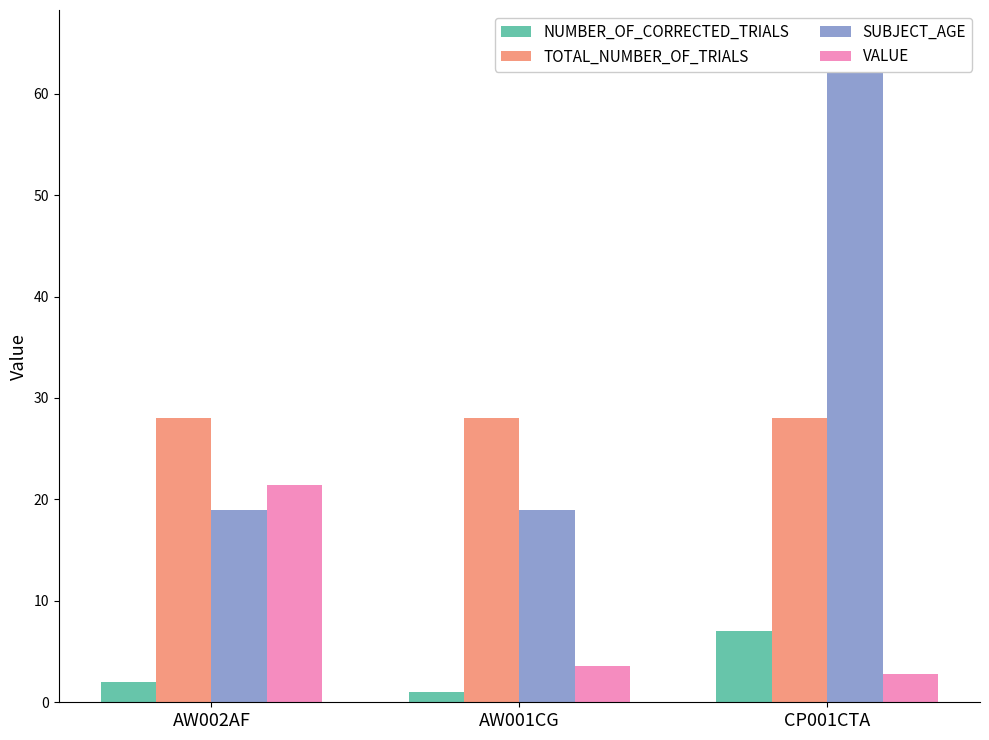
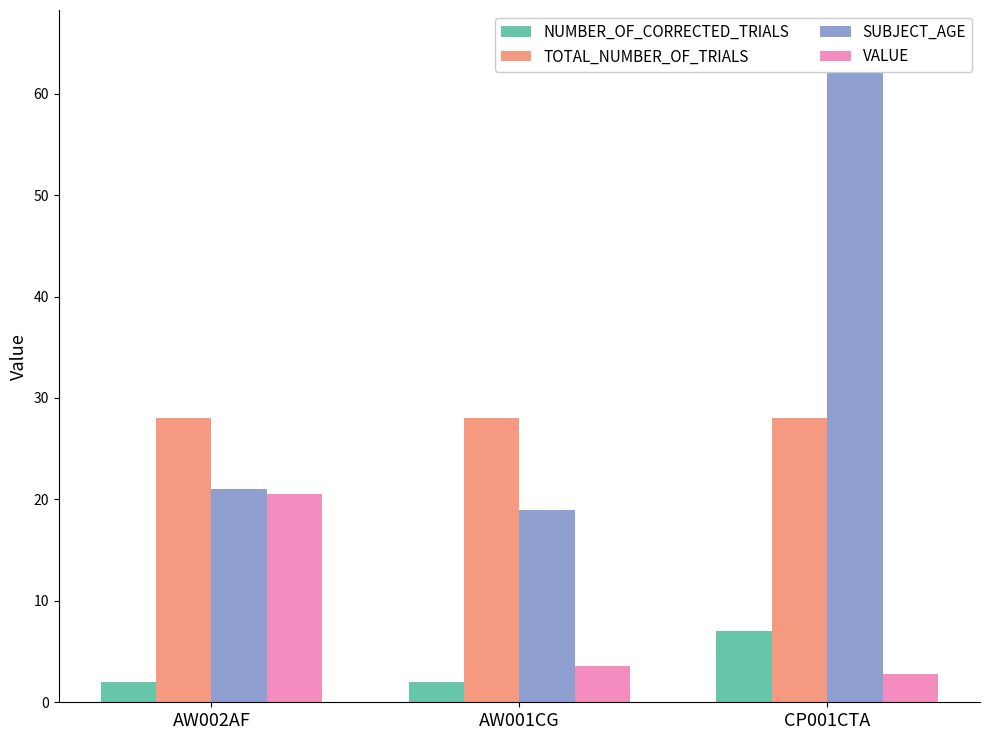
  {
    "NUMBER_OF_CORRECTED_TRIALS": {
      "AW002AF": 2,
-     "AW001CG": 1,
+     "AW001CG": 2,
      "CP001CTA": 7
    },
    "TOTAL_NUMBER_OF_TRIALS": {
      "AW002AF": 28.0,
      "AW001CG": 28.0,
      "CP001CTA": 28.0
    },
    "SUBJECT_AGE": {
-     "AW002AF": 19,
+     "AW002AF": 21,
      "AW001CG": 19
    },
    "VALUE": {
-     "AW002AF": 21.4,
+     "AW002AF": 20.5,
      "AW001CG": 3.6,
      "CP001CTA": 2.8
    }
  }
